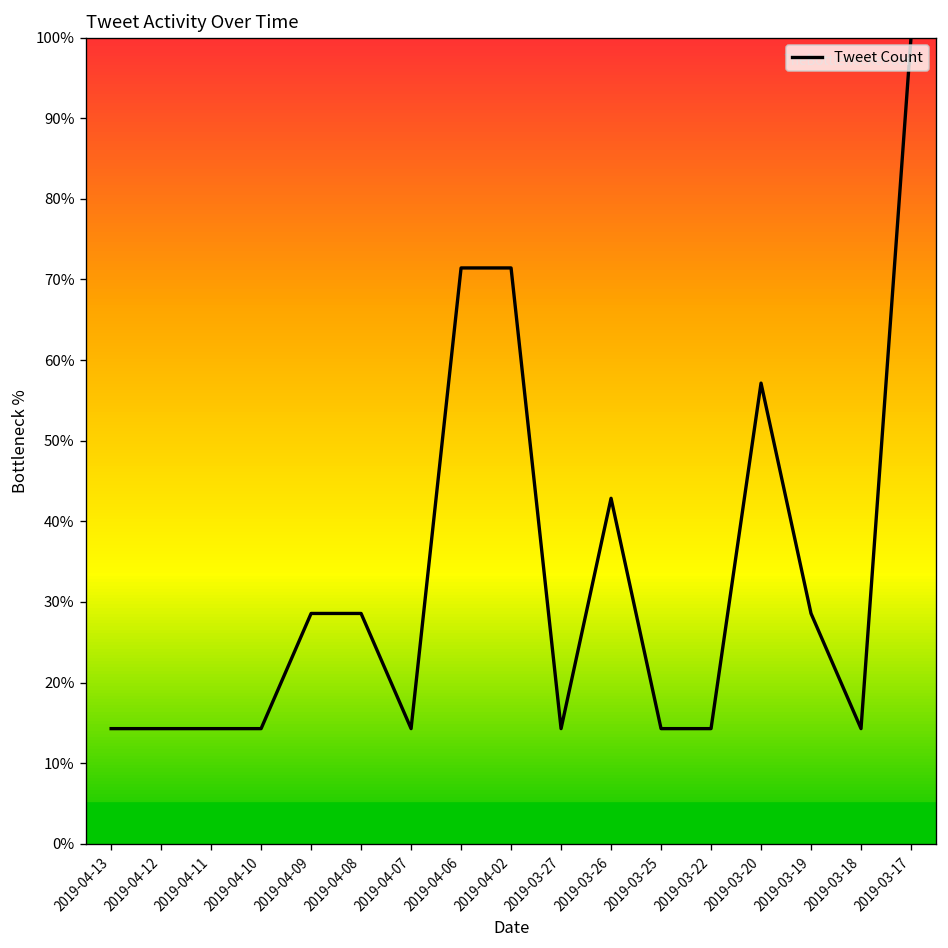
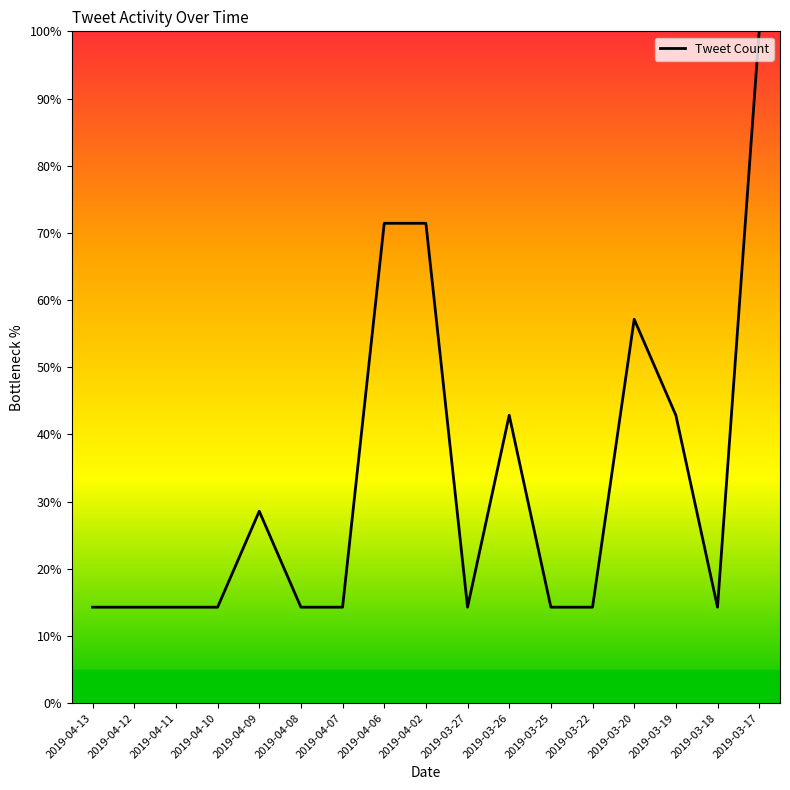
  {
    "2019-04-13": "14%",
    "2019-04-12": "14%",
    "2019-04-11": "14%",
    "2019-04-10": "14%",
    "2019-04-09": "29%",
-   "2019-04-08": "29%",
+   "2019-04-08": "14%",
    "2019-04-07": "14%",
    "2019-04-06": "71%",
    "2019-04-02": "71%",
    "2019-03-27": "14%",
    "2019-03-26": "43%",
    "2019-03-25": "14%",
    "2019-03-22": "14%",
    "2019-03-20": "57%",
-   "2019-03-19": "29%",
+   "2019-03-19": "43%",
    "2019-03-18": "14%",
    "2019-03-17": "100%"
  }
